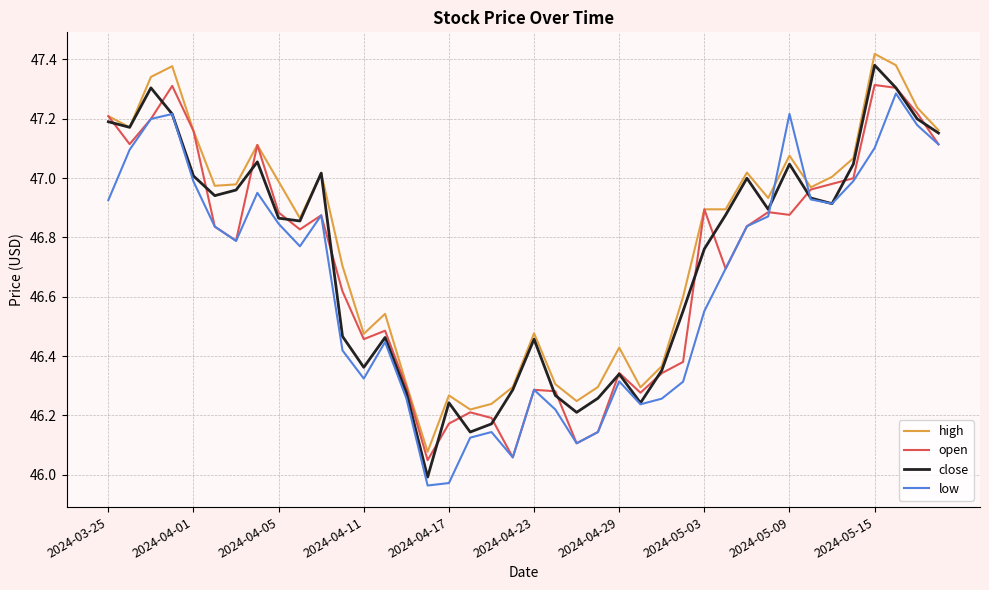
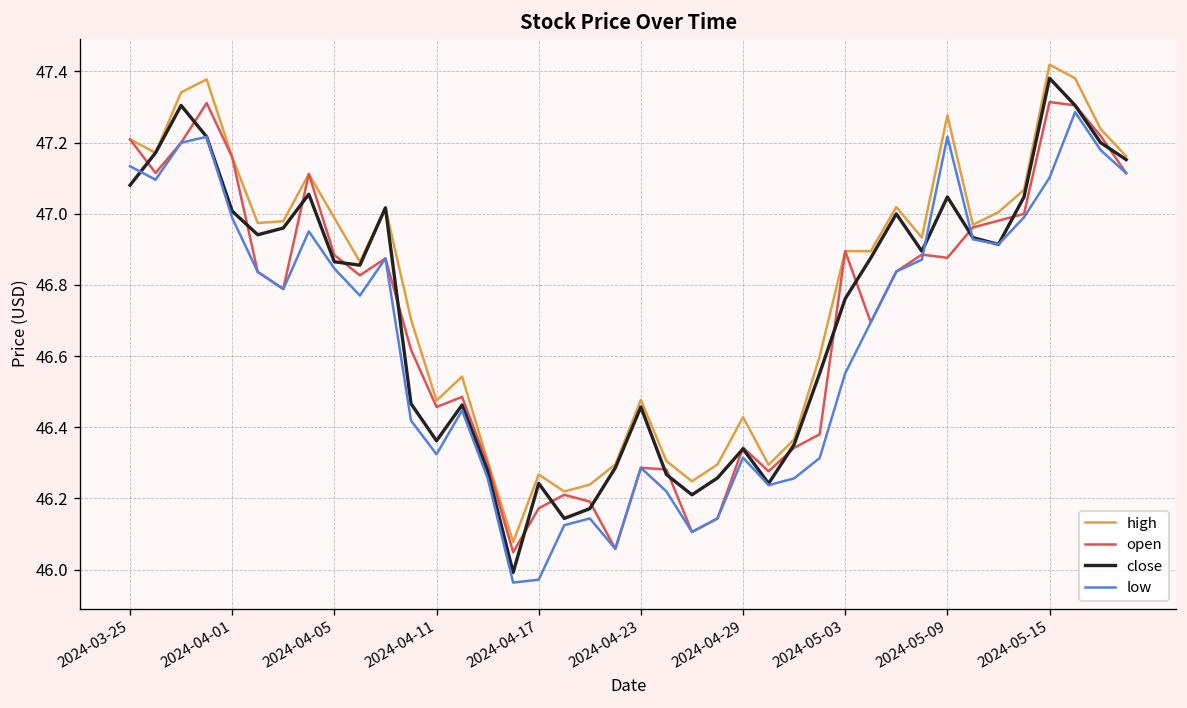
  {
    "high": {
      "2024-04-05": 46.99,
      "2024-04-11": 46.47,
      "2024-04-17": 46.27,
      "2024-04-23": 46.48,
      "2024-04-29": 46.43,
-     "2024-05-09": 47.08,
+     "2024-05-09": 47.28,
      "2024-05-15": 47.42
    },
    "open": {
      "2024-04-05": 46.88,
      "2024-04-11": 46.46,
      "2024-04-17": 46.17,
      "2024-05-09": 46.88,
      "2024-05-15": 47.31
    },
    "close": {
-     "2024-03-25": 47.19,
+     "2024-03-25": 47.08,
      "2024-04-01": 47.01,
      "2024-04-05": 46.86,
      "2024-04-11": 46.36,
      "2024-04-17": 46.24,
      "2024-04-23": 46.46,
      "2024-05-03": 46.76,
      "2024-05-09": 47.05,
      "2024-05-15": 47.38
    },
    "low": {
-     "2024-03-25": 46.93,
+     "2024-03-25": 47.13,
      "2024-04-01": 46.99,
      "2024-04-05": 46.85,
      "2024-04-11": 46.32,
      "2024-04-17": 45.97,
      "2024-04-29": 46.31,
      "2024-05-03": 46.55,
      "2024-05-09": 47.22,
      "2024-05-15": 47.10
    }
  }
